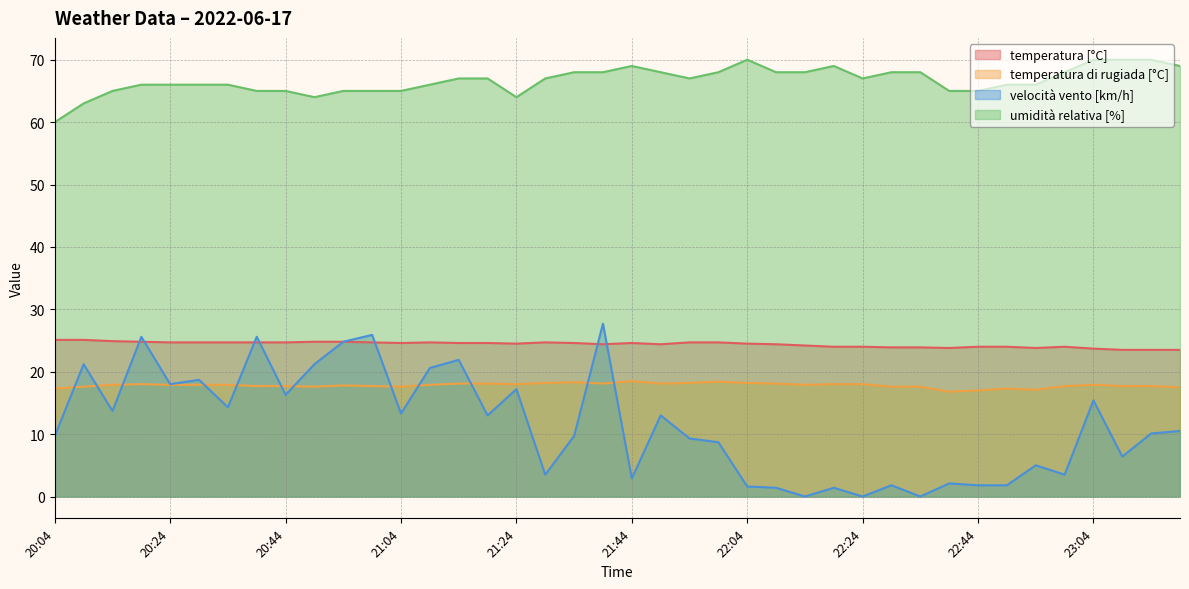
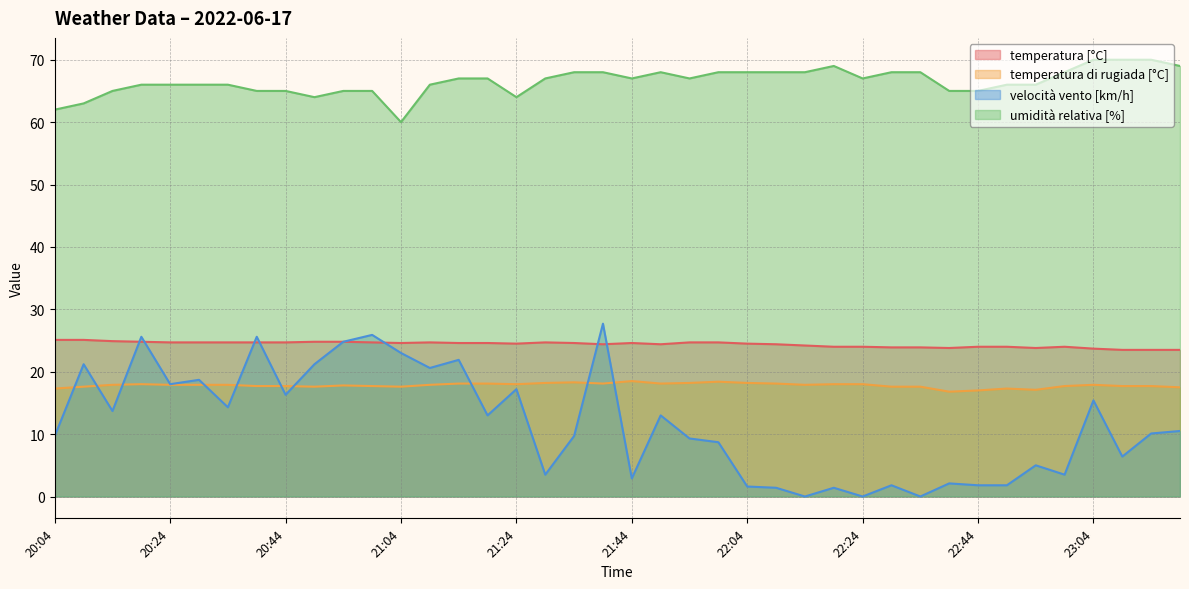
  {
    "velocità vento [km/h]": {
      "20:04": 10,
      "20:44": 16,
-     "21:04": 13,
+     "21:04": 23,
      "21:24": 17,
      "21:44": 3,
      "22:04": 2,
      "22:24": 0,
      "22:44": 2,
      "23:04": 15
    },
    "umidità relativa [%]": {
-     "20:04": 60,
+     "20:04": 62,
      "20:24": 66,
      "20:44": 65,
-     "21:04": 65,
+     "21:04": 60,
      "21:24": 64,
-     "21:44": 69,
-     "22:04": 70,
+     "21:44": 67,
+     "22:04": 68,
      "22:24": 67
    }
  }
